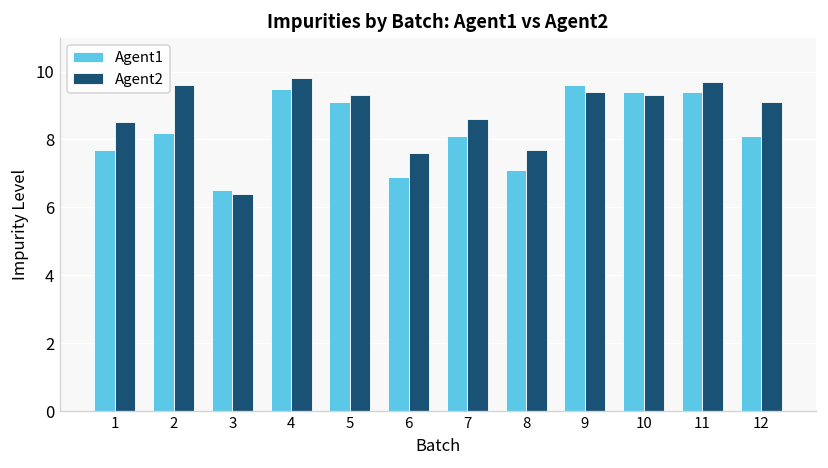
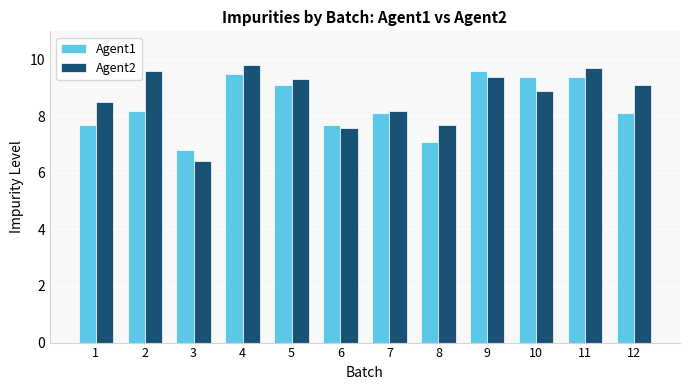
  {
    "Agent1": {
      "1": 7.7,
      "2": 8.2,
-     "3": 6.5,
+     "3": 6.8,
      "4": 9.5,
      "5": 9.1,
-     "6": 6.9,
+     "6": 7.7,
      "7": 8.1,
      "8": 7.1,
      "9": 9.6,
      "10": 9.4,
      "11": 9.4,
      "12": 8.1
    },
    "Agent2": {
      "1": 8.5,
      "2": 9.6,
      "3": 6.4,
      "4": 9.8,
      "5": 9.3,
      "6": 7.6,
-     "7": 8.6,
+     "7": 8.2,
      "8": 7.7,
      "9": 9.4,
-     "10": 9.3,
+     "10": 8.9,
      "11": 9.7,
      "12": 9.1
    }
  }
